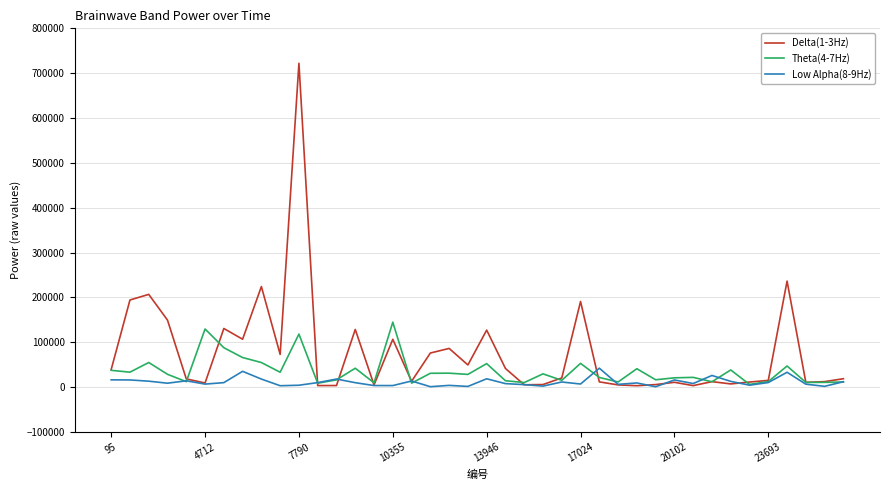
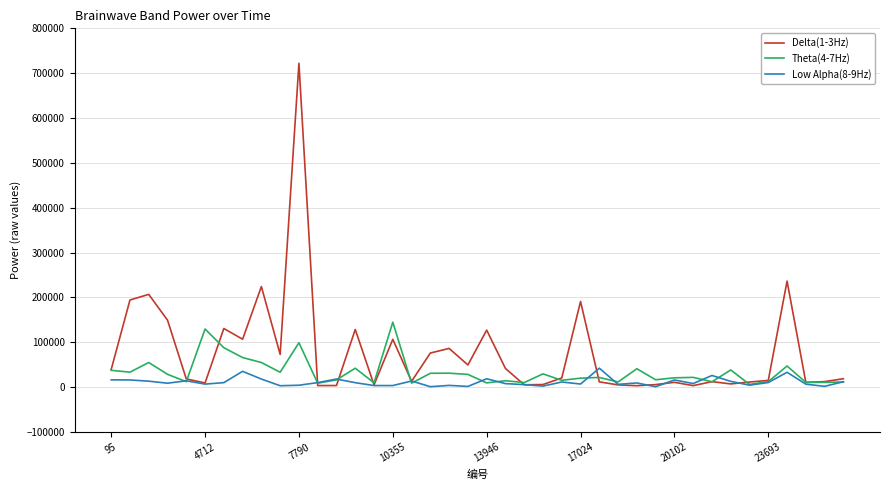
  {
    "Delta(1-3Hz)": {
      "7790": 720000,
      "10355": 110000,
      "13946": 130000,
      "17024": 190000
    },
    "Theta(4-7Hz)": {
      "4712": 130000,
-     "7790": 120000,
+     "7790": 100000,
      "10355": 140000,
-     "13946": 50000,
-     "17024": 50000
+     "13946": 10000,
+     "17024": 20000
    },
    "Low Alpha(8-9Hz)": {
      "95": 20000,
      "7790": 0,
      "10355": 0,
      "13946": 20000,
      "17024": 10000
    }
  }
